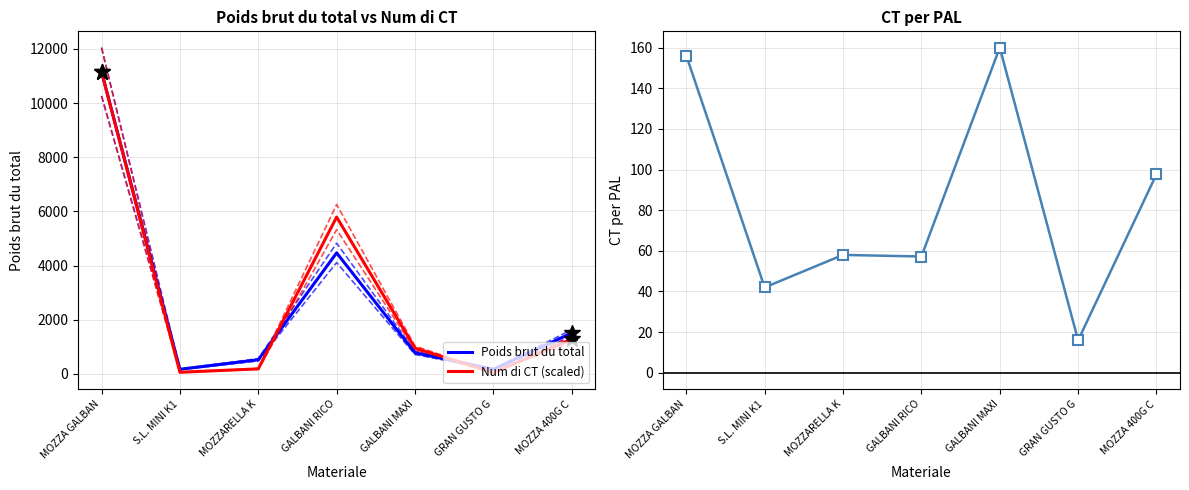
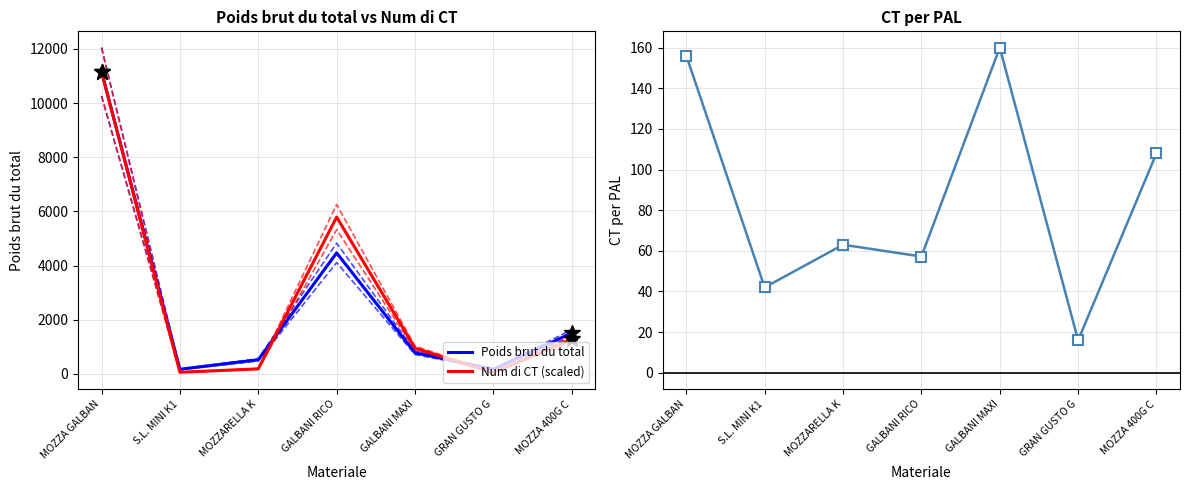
  {
    "CT per PAL": {
      "MOZZA GALBAN": 156,
      "S.L. MINI K1": 42,
-     "MOZZARELLA K": 58,
+     "MOZZARELLA K": 63,
      "GALBANI RICO": 57,
      "GALBANI MAXI": 160,
      "GRAN GUSTO G": 16,
-     "MOZZA 400G C": 98
+     "MOZZA 400G C": 108
    }
  }
